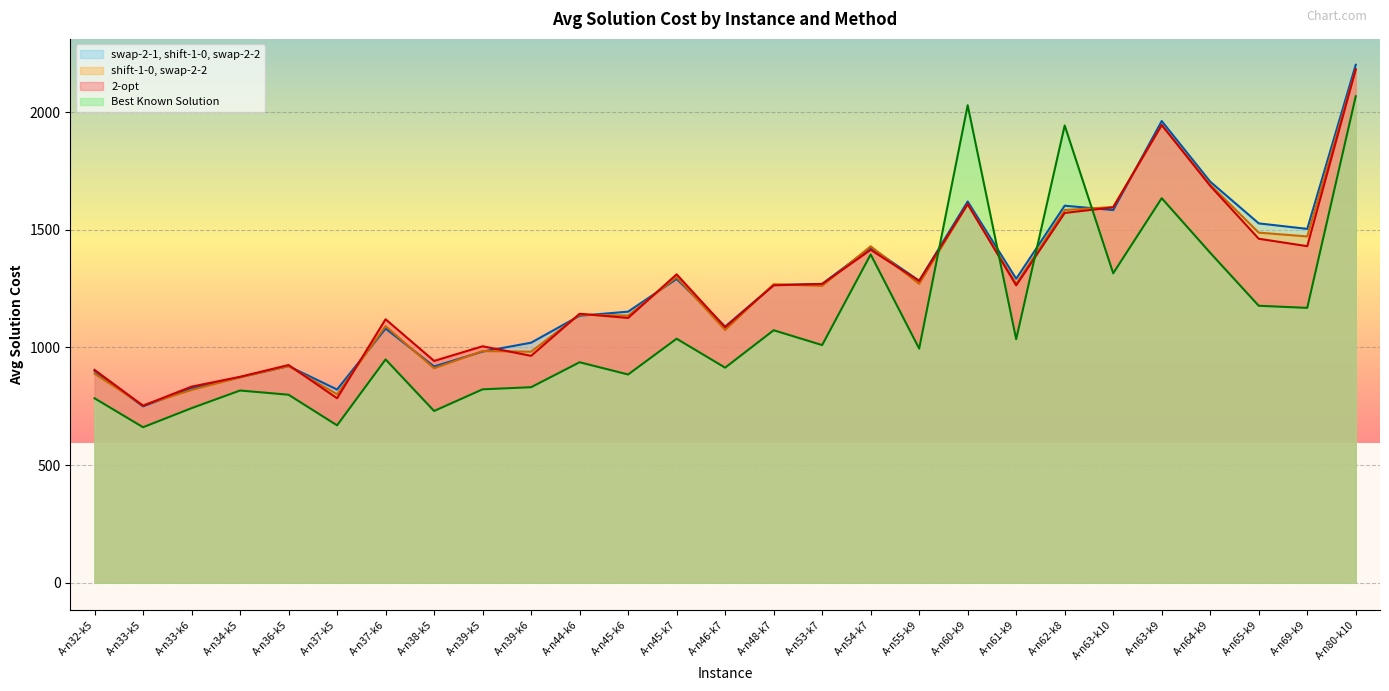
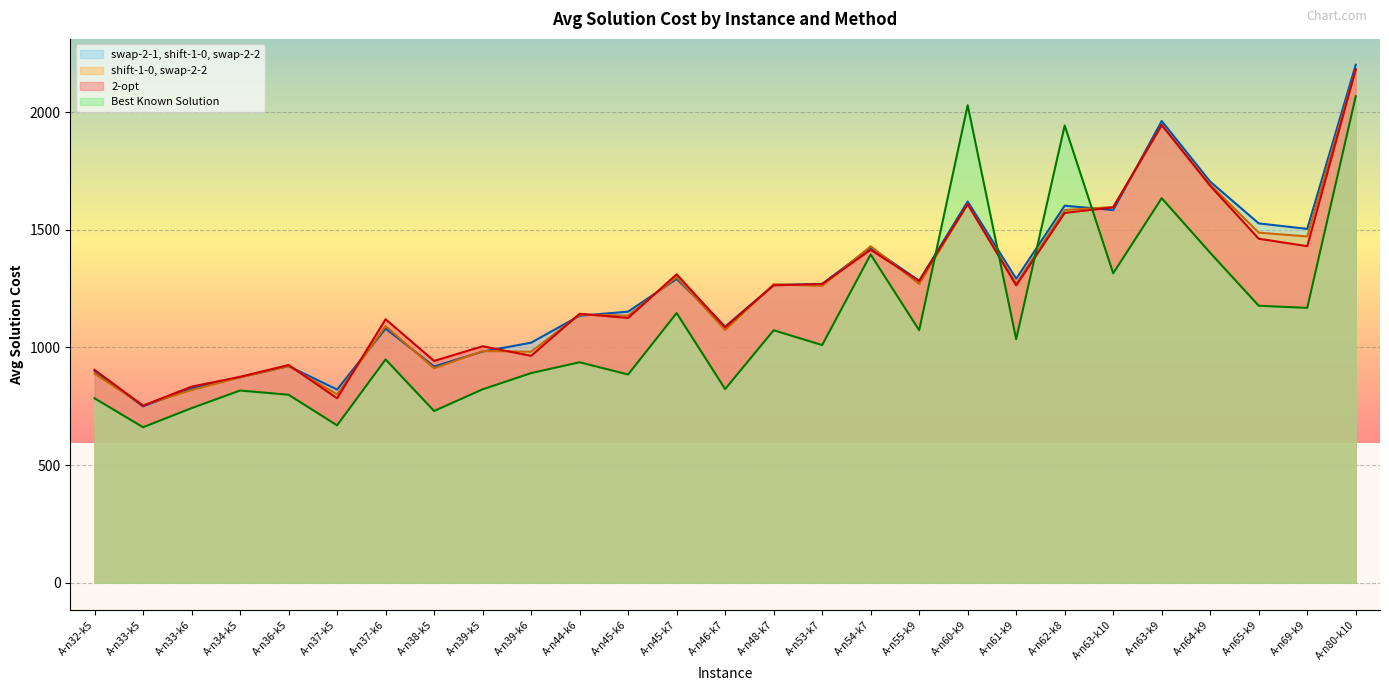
  {
    "swap-2-1, shift-1-0, swap-2-2": {
      "A-n37-k5": 820,
      "A-n39-k6": 1020,
      "A-n45-k6": 1150,
      "A-n60-k9": 1620,
      "A-n61-k9": 1290,
      "A-n62-k8": 1600,
      "A-n63-k10": 1580,
      "A-n63-k9": 1960,
      "A-n64-k9": 1700,
      "A-n65-k9": 1530,
      "A-n69-k9": 1500,
      "A-n80-k10": 2200
    },
    "Best Known Solution": {
      "A-n32-k5": 780,
      "A-n33-k5": 660,
      "A-n33-k6": 740,
      "A-n34-k5": 820,
      "A-n36-k5": 800,
      "A-n37-k5": 670,
      "A-n37-k6": 950,
      "A-n38-k5": 730,
      "A-n39-k5": 820,
-     "A-n39-k6": 830,
+     "A-n39-k6": 890,
      "A-n44-k6": 940,
      "A-n45-k6": 890,
-     "A-n45-k7": 1040,
-     "A-n46-k7": 910,
+     "A-n45-k7": 1150,
+     "A-n46-k7": 820,
      "A-n48-k7": 1070,
      "A-n53-k7": 1010,
      "A-n54-k7": 1400,
-     "A-n55-k9": 1000,
+     "A-n55-k9": 1070,
      "A-n60-k9": 2030,
      "A-n61-k9": 1040,
      "A-n62-k8": 1940,
      "A-n63-k10": 1320,
      "A-n63-k9": 1630,
      "A-n64-k9": 1400,
      "A-n65-k9": 1180,
      "A-n69-k9": 1170,
      "A-n80-k10": 2070
    }
  }
